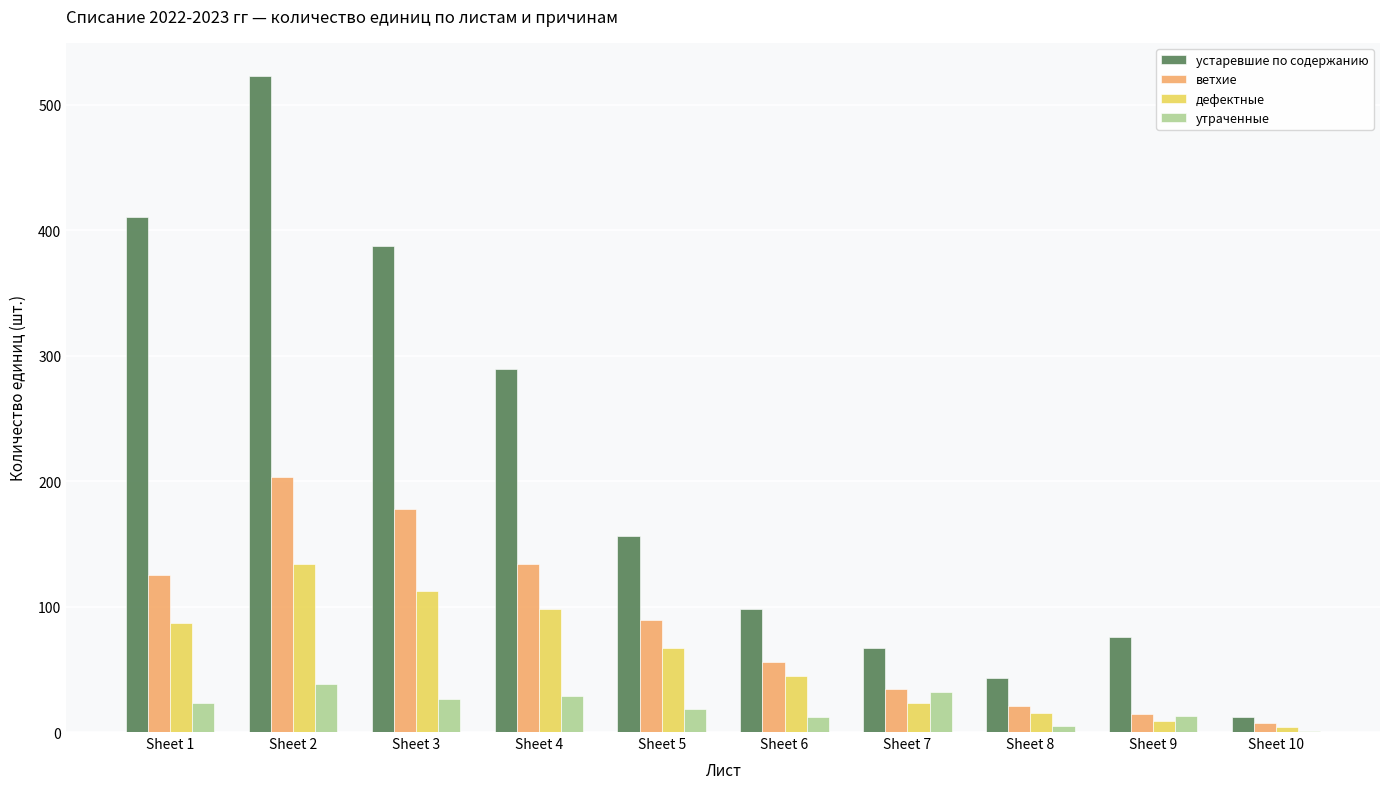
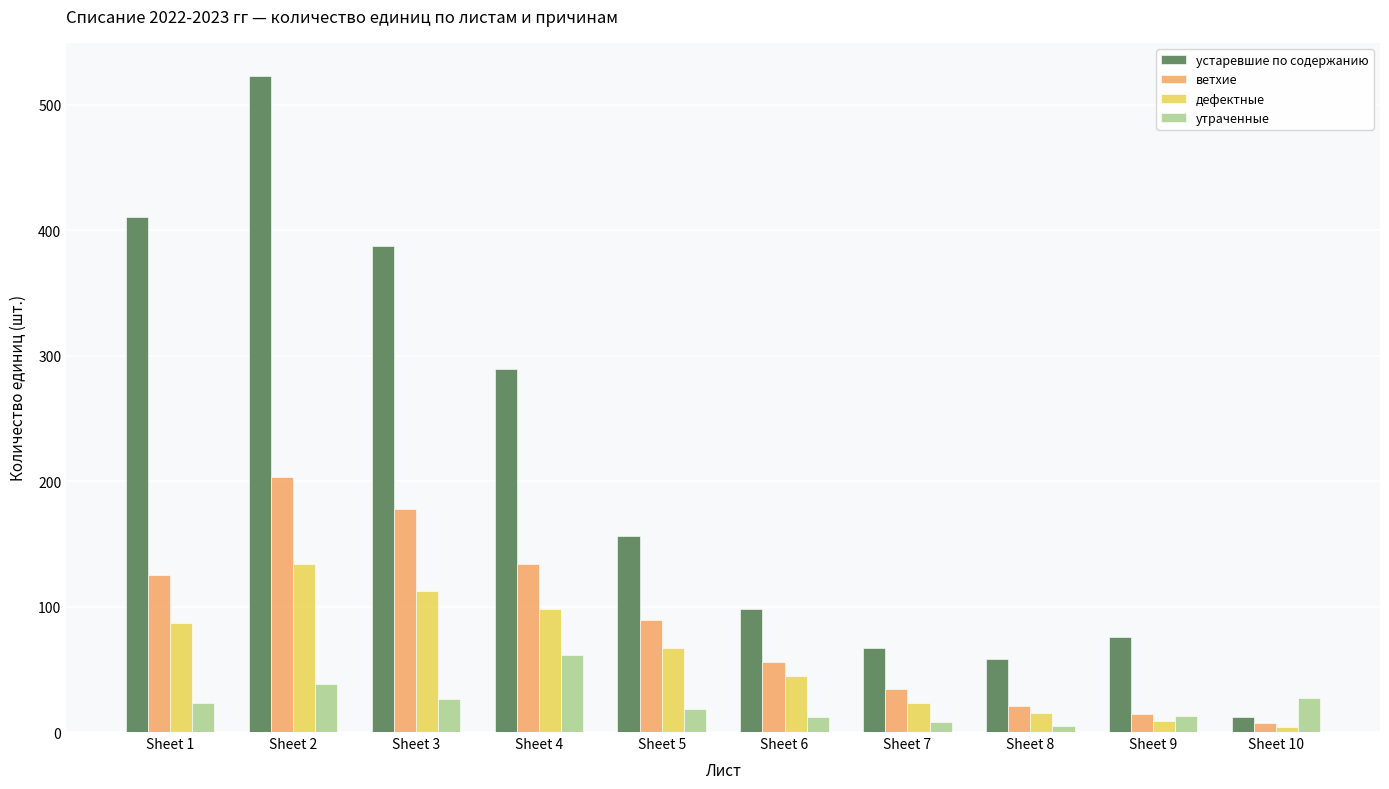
  {
    "устаревшие по содержанию": {
      "Sheet 1": 410,
      "Sheet 2": 523,
      "Sheet 3": 387,
      "Sheet 4": 289,
      "Sheet 5": 156,
      "Sheet 6": 98,
      "Sheet 7": 67,
-     "Sheet 8": 43,
+     "Sheet 8": 58,
      "Sheet 9": 76,
      "Sheet 10": 12
    },
    "утраченные": {
      "Sheet 1": 23,
      "Sheet 2": 38,
      "Sheet 3": 26,
-     "Sheet 4": 29,
+     "Sheet 4": 61,
      "Sheet 5": 18,
      "Sheet 6": 12,
-     "Sheet 7": 32,
+     "Sheet 7": 8,
      "Sheet 8": 5,
      "Sheet 9": 13,
-     "Sheet 10": 1
+     "Sheet 10": 27
    }
  }
